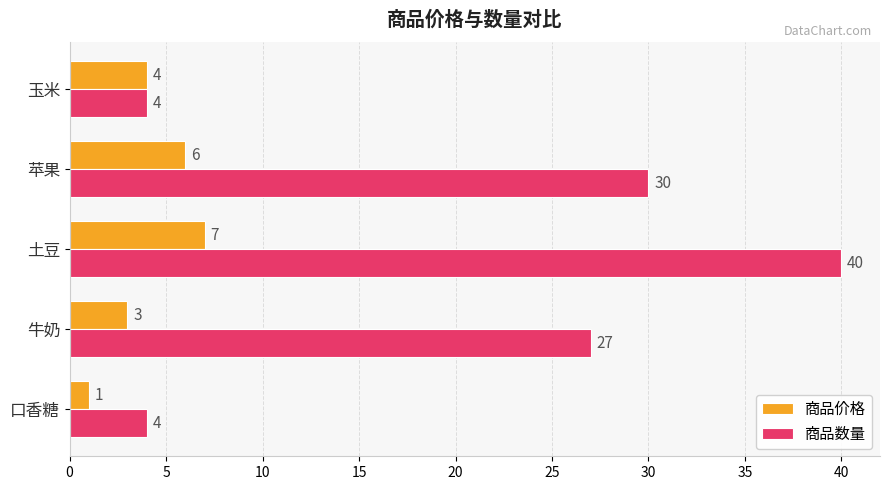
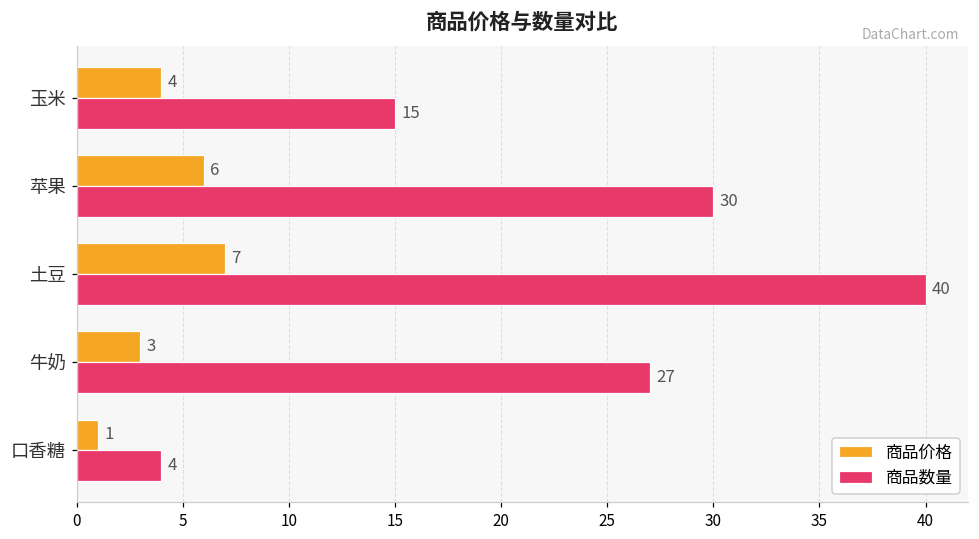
  {
    "商品价格": {
      "玉米": 4,
      "苹果": 6,
      "土豆": 7,
      "牛奶": 3,
      "口香糖": 1
    },
    "商品数量": {
-     "玉米": 4,
+     "玉米": 15,
      "苹果": 30,
      "土豆": 40,
      "牛奶": 27,
      "口香糖": 4
    }
  }
